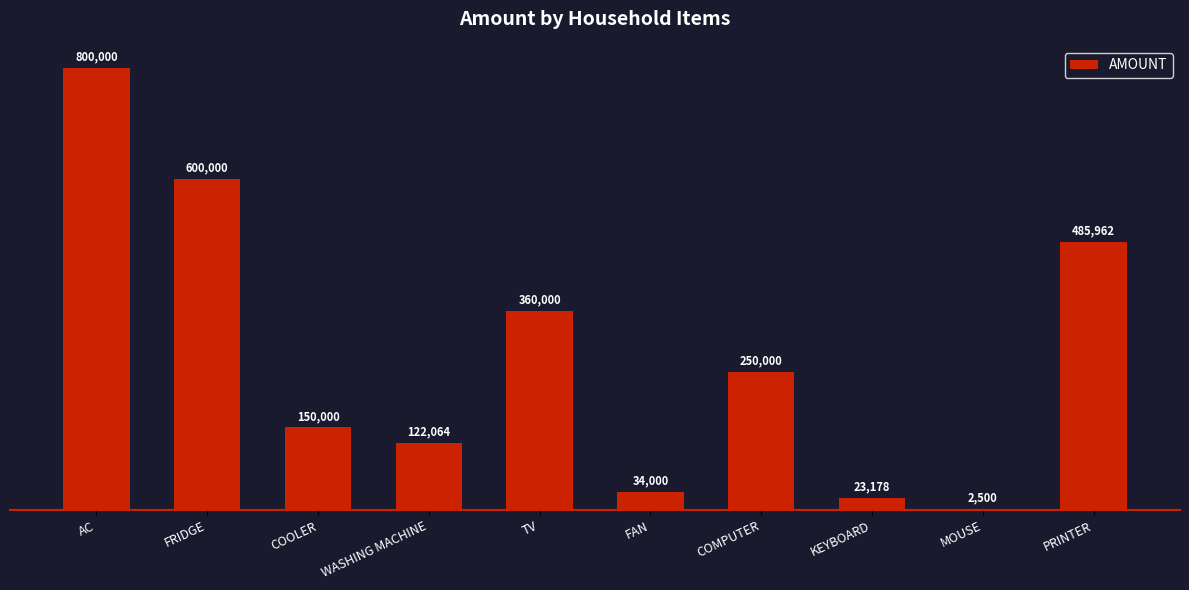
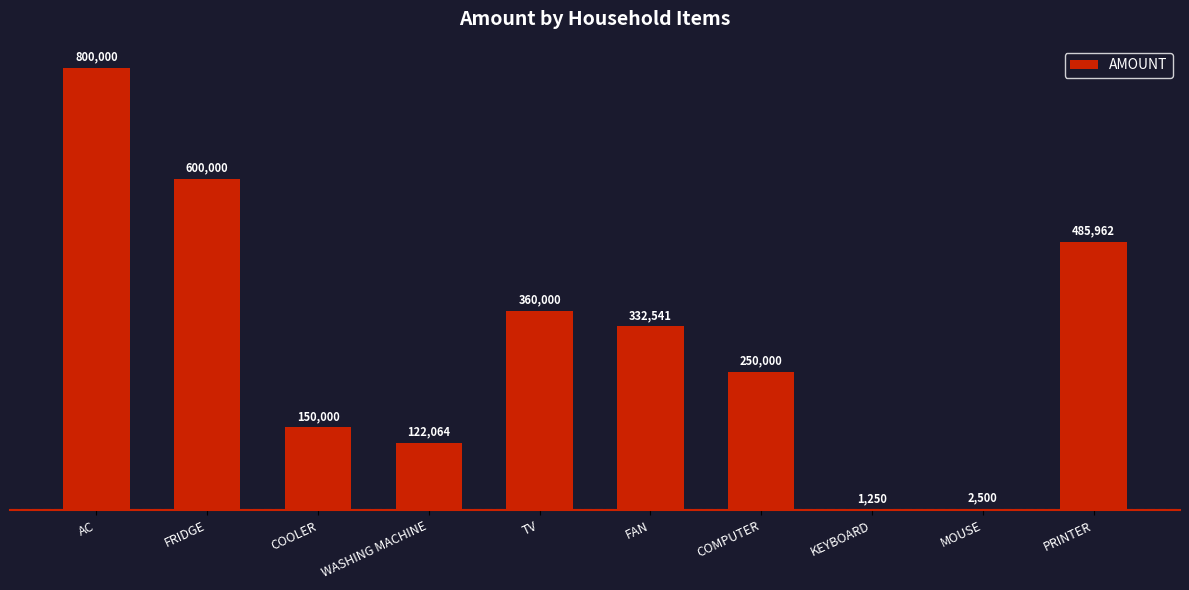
  {
    "AC": "800,000",
    "FRIDGE": "600,000",
    "COOLER": "150,000",
    "WASHING MACHINE": "122,064",
    "TV": "360,000",
-   "FAN": "34,000",
+   "FAN": "332,541",
    "COMPUTER": "250,000",
-   "KEYBOARD": "23,178",
+   "KEYBOARD": "1,250",
    "MOUSE": "2,500",
    "PRINTER": "485,962"
  }
